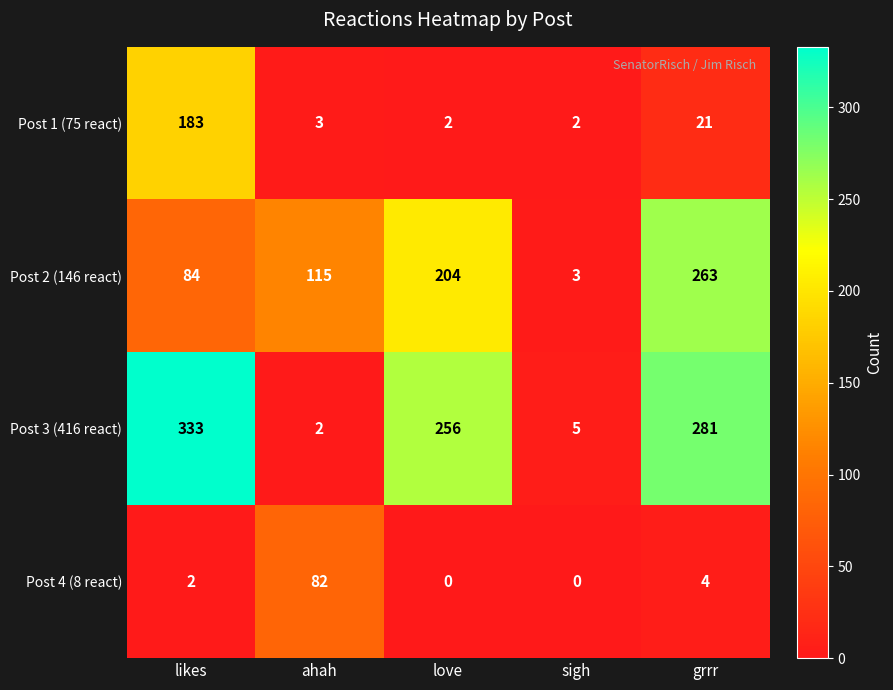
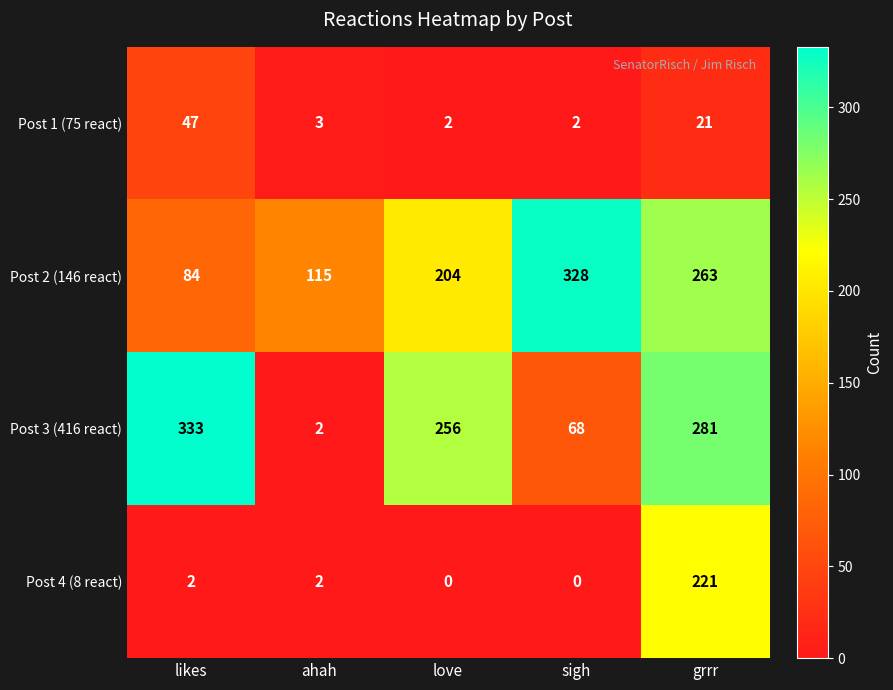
  {
    "Post 1 (75 react)": {
-     "likes": 183,
+     "likes": 47,
      "ahah": 3,
      "love": 2,
      "sigh": 2
    },
    "Post 2 (146 react)": {
      "likes": 84,
      "ahah": 115,
      "love": 204,
-     "sigh": 3,
+     "sigh": 328,
      "grrr": 263
    },
    "Post 3 (416 react)": {
      "likes": 333,
      "ahah": 2,
      "love": 256,
-     "sigh": 5,
+     "sigh": 68,
      "grrr": 281
    },
    "Post 4 (8 react)": {
      "likes": 2,
-     "ahah": 82,
+     "ahah": 2,
      "love": 0,
      "sigh": 0,
-     "grrr": 4
+     "grrr": 221
    }
  }
